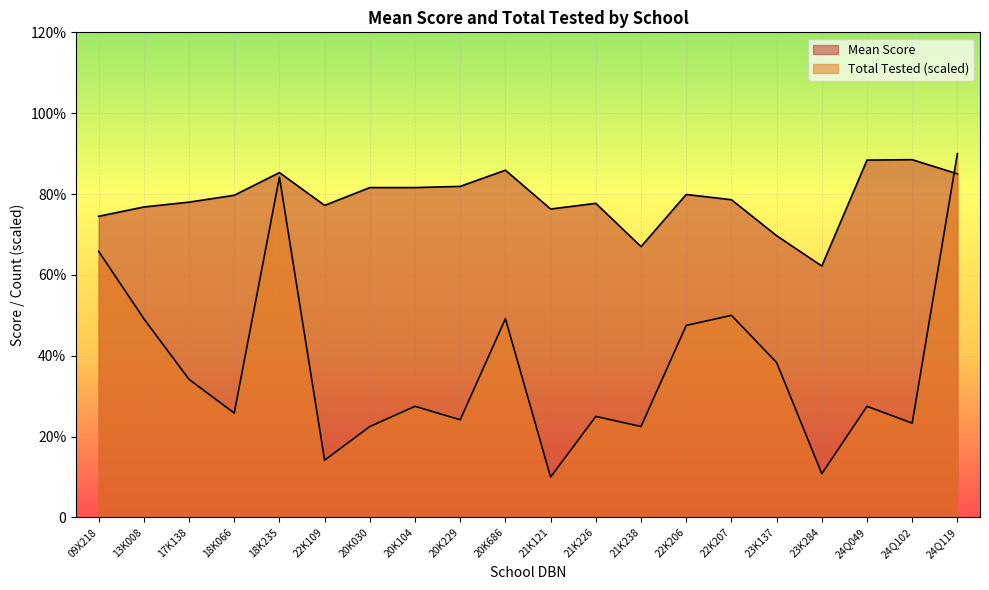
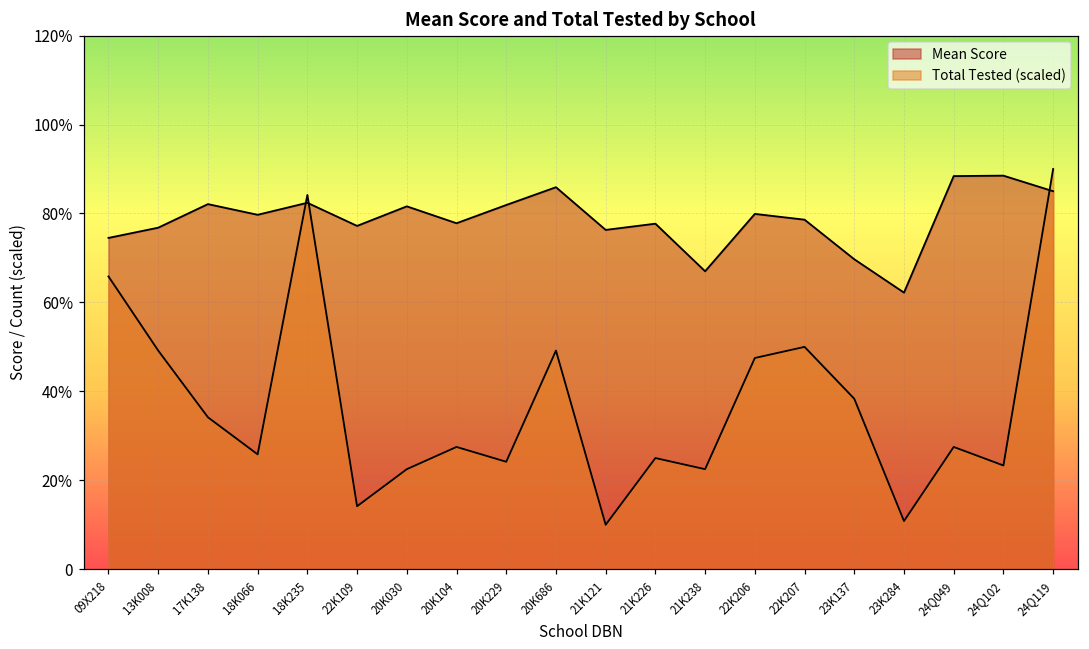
  {
    "Mean Score": {
      "09X218": "75%",
      "13K008": "77%",
-     "17K138": "78%",
+     "17K138": "82%",
      "18K066": "80%",
-     "18K235": "85%",
+     "18K235": "82%",
      "22K109": "77%",
      "20K030": "82%",
-     "20K104": "82%",
+     "20K104": "78%",
      "20K229": "82%",
      "20K686": "86%",
      "21K121": "76%",
      "21K226": "78%",
      "21K238": "67%",
      "22K206": "80%",
      "22K207": "79%",
      "23K137": "70%",
      "23K284": "62%",
      "24Q049": "88%",
      "24Q102": "89%",
      "24Q119": "85%"
    },
    "Total Tested (scaled)": {
      "09X218": "66%",
      "13K008": "49%",
      "17K138": "34%",
      "18K066": "26%",
      "18K235": "84%",
      "22K109": "14%",
      "20K030": "23%",
      "20K104": "28%",
      "20K229": "24%",
      "20K686": "49%",
      "21K121": "10%",
      "21K226": "25%",
      "21K238": "23%",
      "22K206": "48%",
      "22K207": "50%",
      "23K137": "38%",
      "23K284": "11%",
      "24Q049": "28%",
      "24Q102": "23%",
      "24Q119": "90%"
    }
  }
